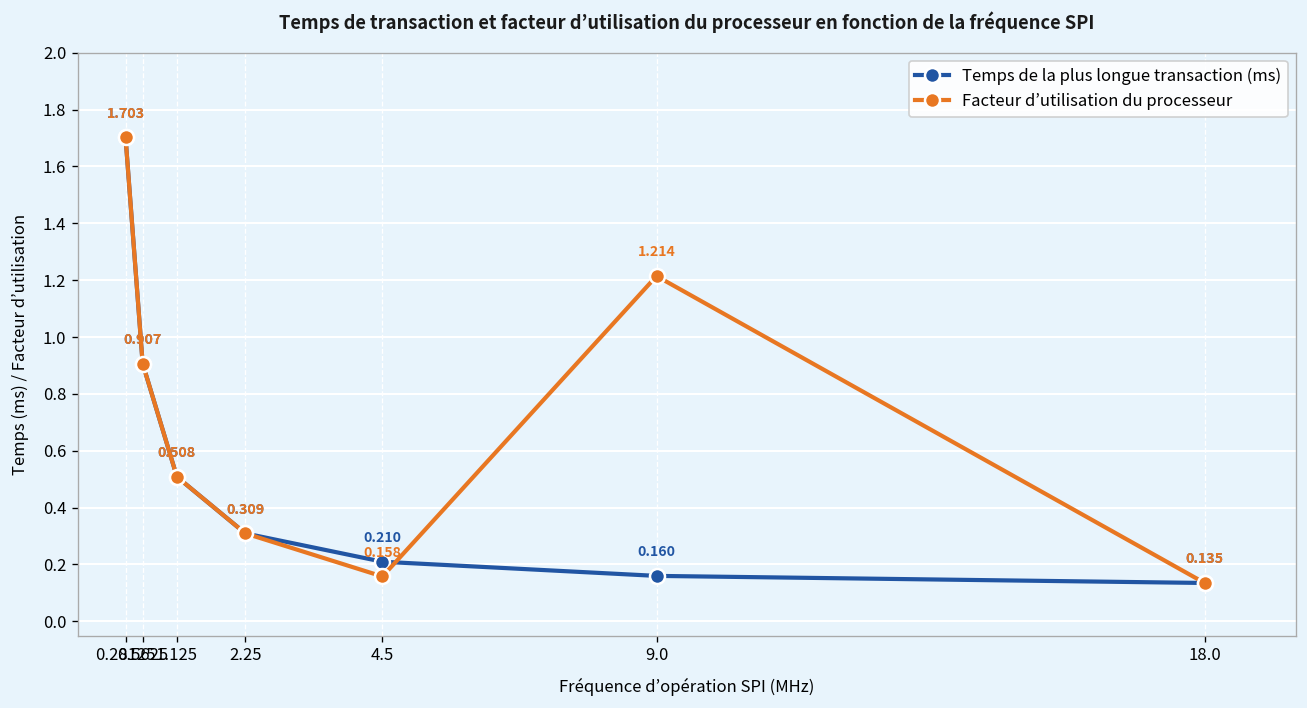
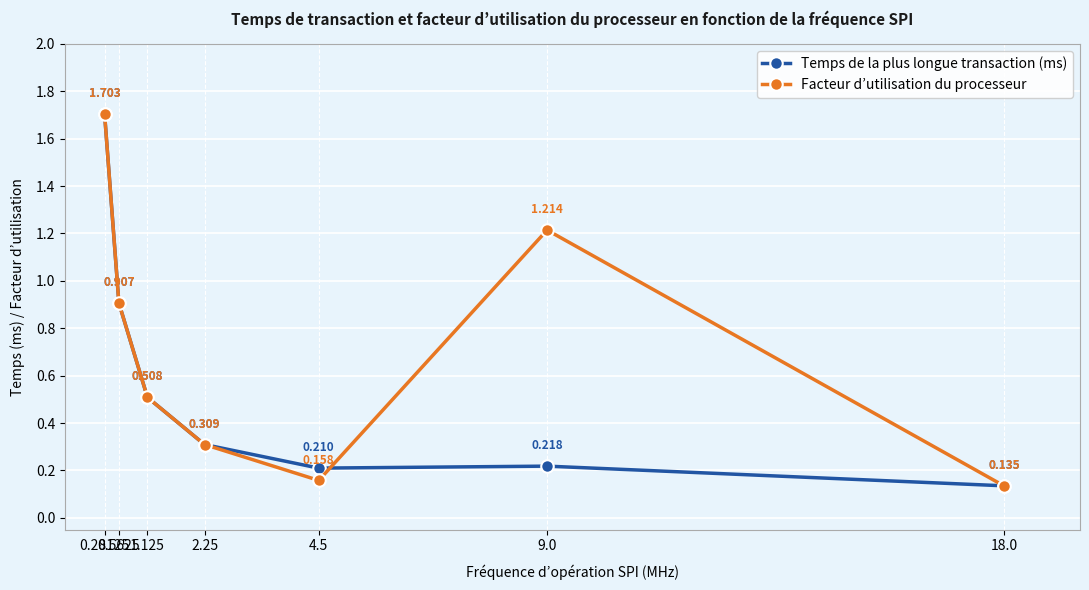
  {
    "Temps de la plus longue transaction (ms)": {
      "4.5": 0.210,
-     "9.0": 0.160
+     "9.0": 0.218
    },
    "Facteur d’utilisation du processeur": {
      "9.0": 1.214
    }
  }
